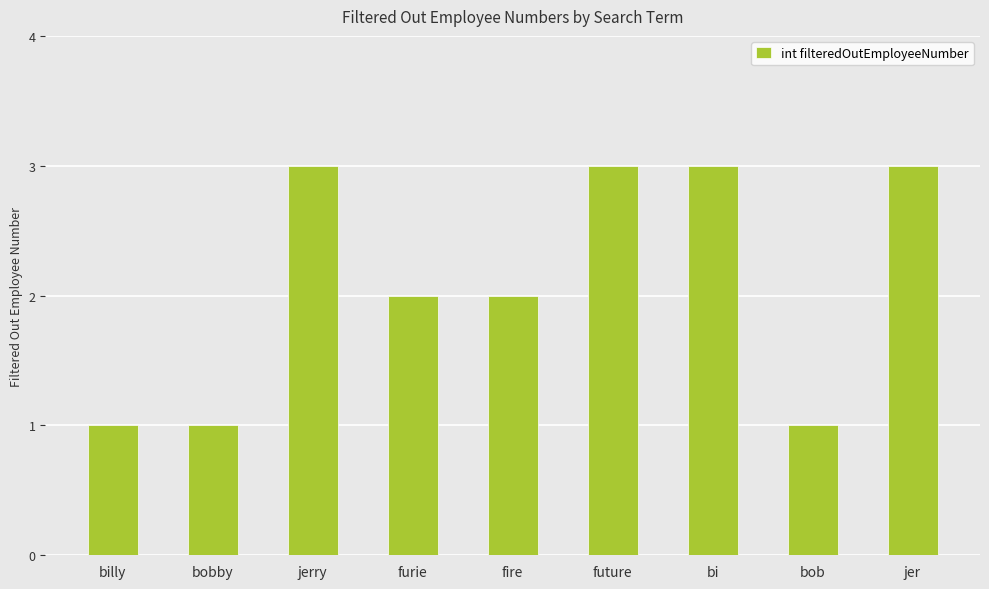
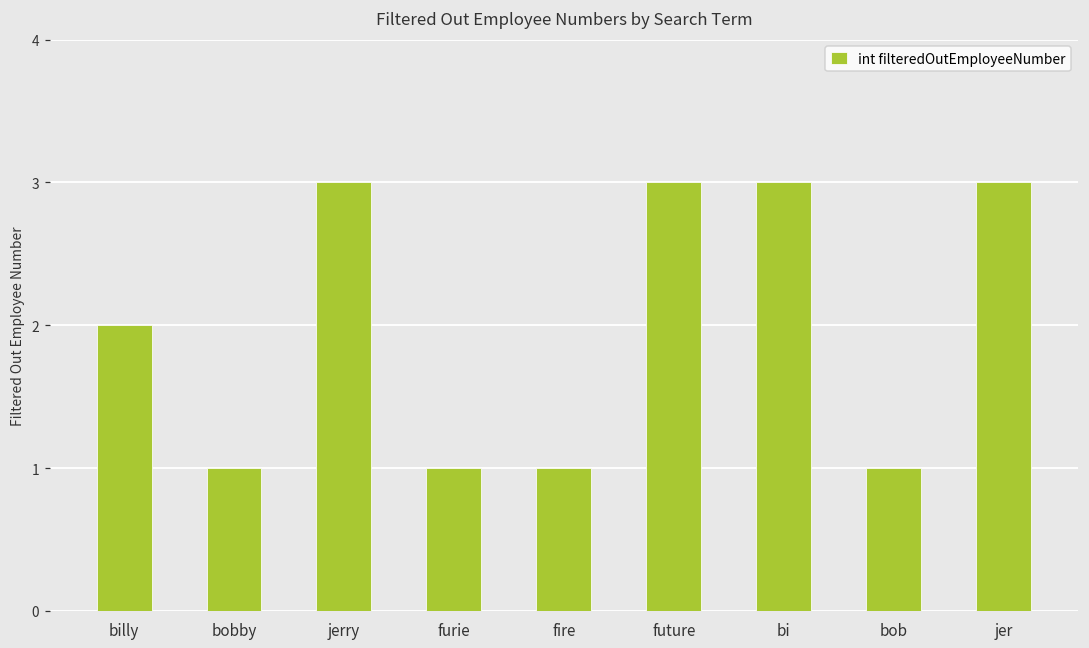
  {
-   "billy": 1,
+   "billy": 2,
    "bobby": 1,
    "jerry": 3,
-   "furie": 2,
-   "fire": 2,
+   "furie": 1,
+   "fire": 1,
    "future": 3,
    "bi": 3,
    "bob": 1,
    "jer": 3
  }
